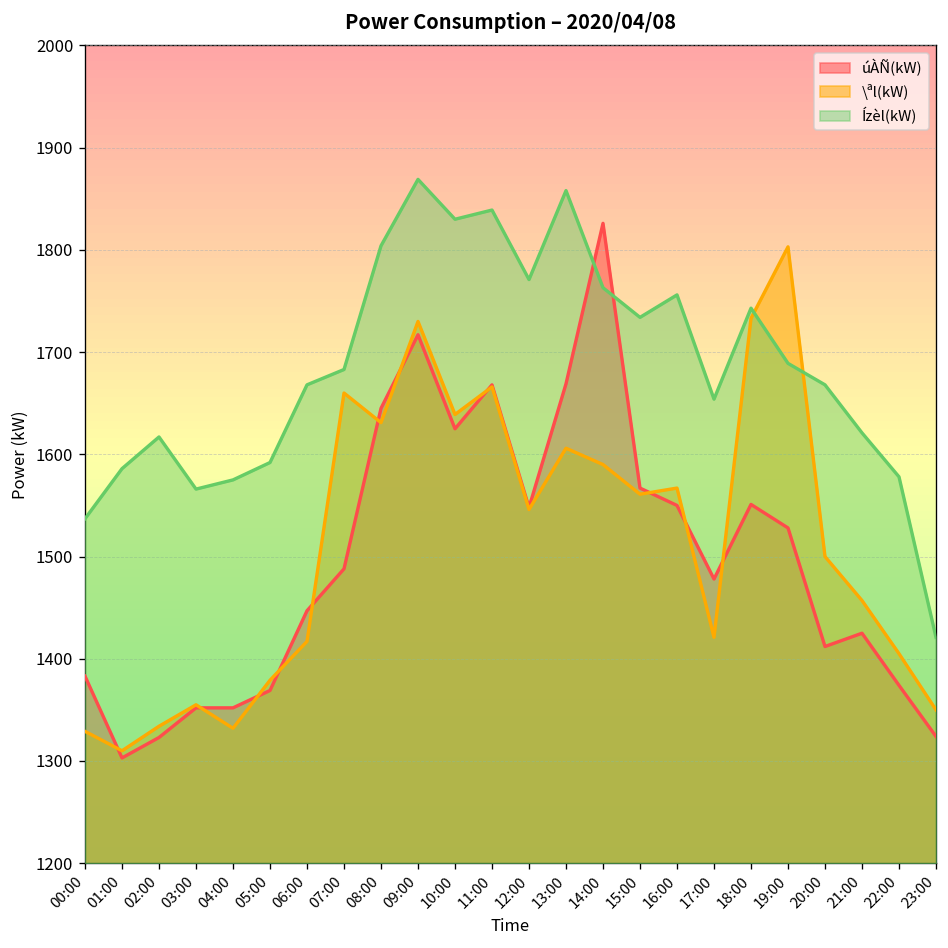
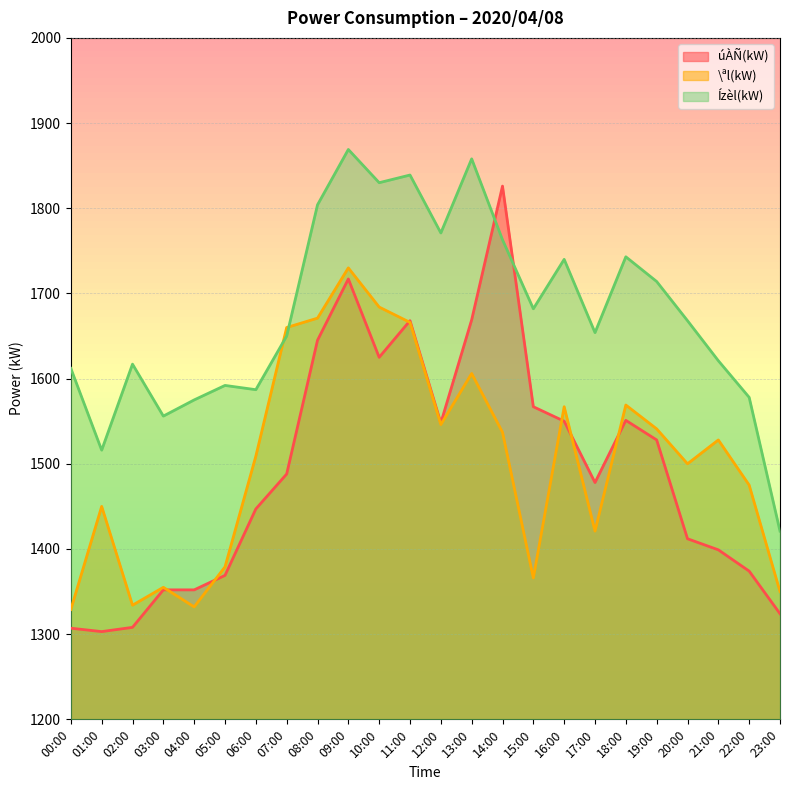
  {
    "úÀÑ(kW)": {
-     "00:00": 1380,
+     "00:00": 1310,
      "01:00": 1300,
-     "02:00": 1320,
+     "02:00": 1310,
      "03:00": 1350,
      "04:00": 1350,
      "05:00": 1370,
      "06:00": 1450,
      "07:00": 1490,
      "08:00": 1650,
      "09:00": 1720,
      "10:00": 1630,
      "13:00": 1670,
      "14:00": 1830,
      "15:00": 1570,
      "16:00": 1550,
      "17:00": 1480,
      "18:00": 1550,
      "19:00": 1530,
      "20:00": 1410,
-     "21:00": 1430,
+     "21:00": 1400,
      "22:00": 1370,
      "23:00": 1320
    },
    "\\ªl(kW)": {
      "00:00": 1330,
-     "01:00": 1310,
+     "01:00": 1450,
      "02:00": 1330,
      "03:00": 1360,
      "04:00": 1330,
      "05:00": 1380,
-     "06:00": 1420,
+     "06:00": 1510,
      "07:00": 1660,
-     "08:00": 1630,
+     "08:00": 1670,
      "09:00": 1730,
-     "10:00": 1640,
+     "10:00": 1680,
      "13:00": 1610,
-     "14:00": 1590,
-     "15:00": 1560,
+     "14:00": 1540,
+     "15:00": 1370,
      "16:00": 1570,
      "17:00": 1420,
-     "18:00": 1730,
-     "19:00": 1800,
+     "18:00": 1570,
+     "19:00": 1540,
      "20:00": 1500,
-     "21:00": 1460,
-     "22:00": 1410,
+     "21:00": 1530,
+     "22:00": 1480,
      "23:00": 1350
    },
    "Ízèl(kW)": {
-     "00:00": 1540,
-     "01:00": 1590,
+     "00:00": 1610,
+     "01:00": 1520,
      "02:00": 1620,
-     "03:00": 1570,
+     "03:00": 1560,
      "04:00": 1580,
      "05:00": 1590,
-     "06:00": 1670,
-     "07:00": 1680,
+     "06:00": 1590,
+     "07:00": 1650,
      "08:00": 1800,
      "09:00": 1870,
      "10:00": 1830,
      "11:00": 1840,
      "12:00": 1770,
      "13:00": 1860,
      "14:00": 1760,
-     "15:00": 1730,
-     "16:00": 1760,
+     "15:00": 1680,
+     "16:00": 1740,
      "17:00": 1650,
      "18:00": 1740,
-     "19:00": 1690,
+     "19:00": 1710,
      "20:00": 1670,
      "21:00": 1620,
      "22:00": 1580,
      "23:00": 1420
    }
  }
